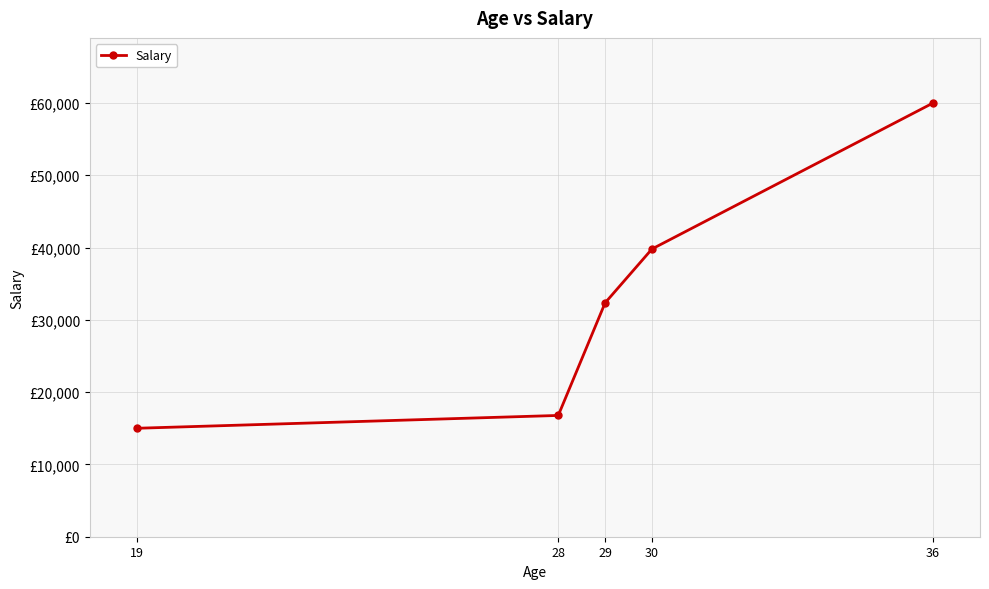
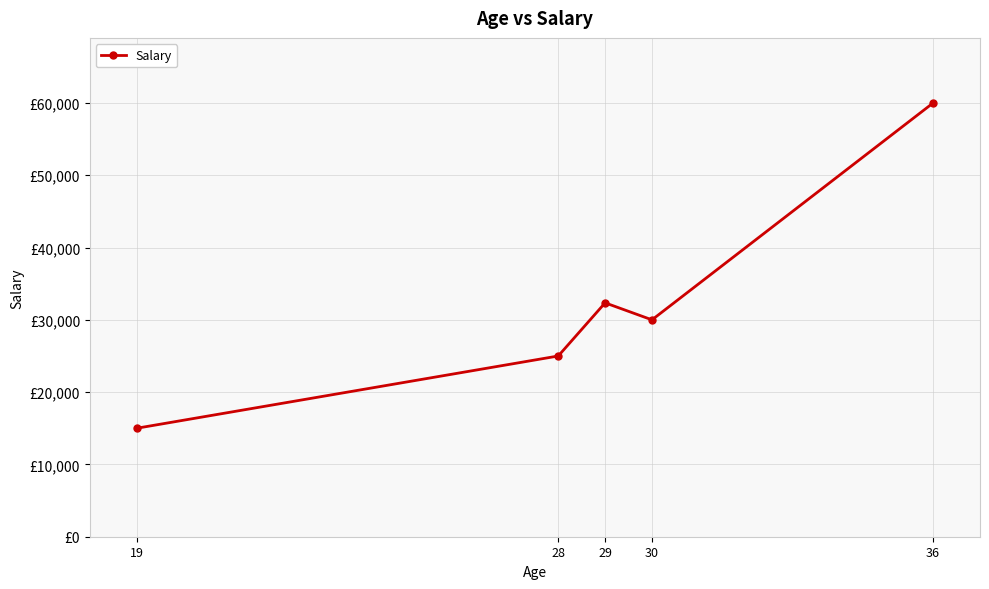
  {
    "19": "£15,000",
-   "28": "£17,000",
+   "28": "£25,000",
    "29": "£32,000",
-   "30": "£40,000",
+   "30": "£30,000",
    "36": "£60,000"
  }
